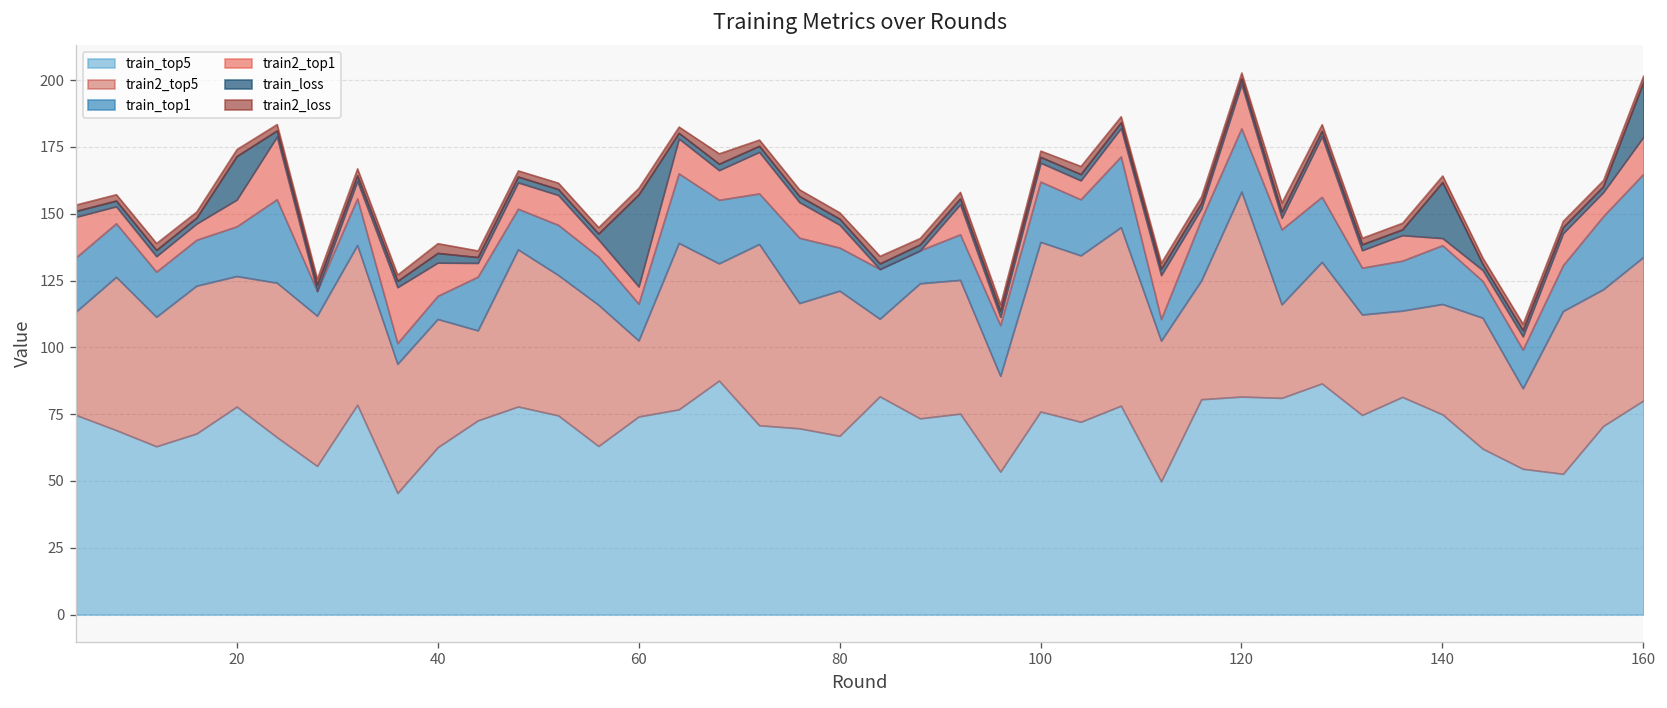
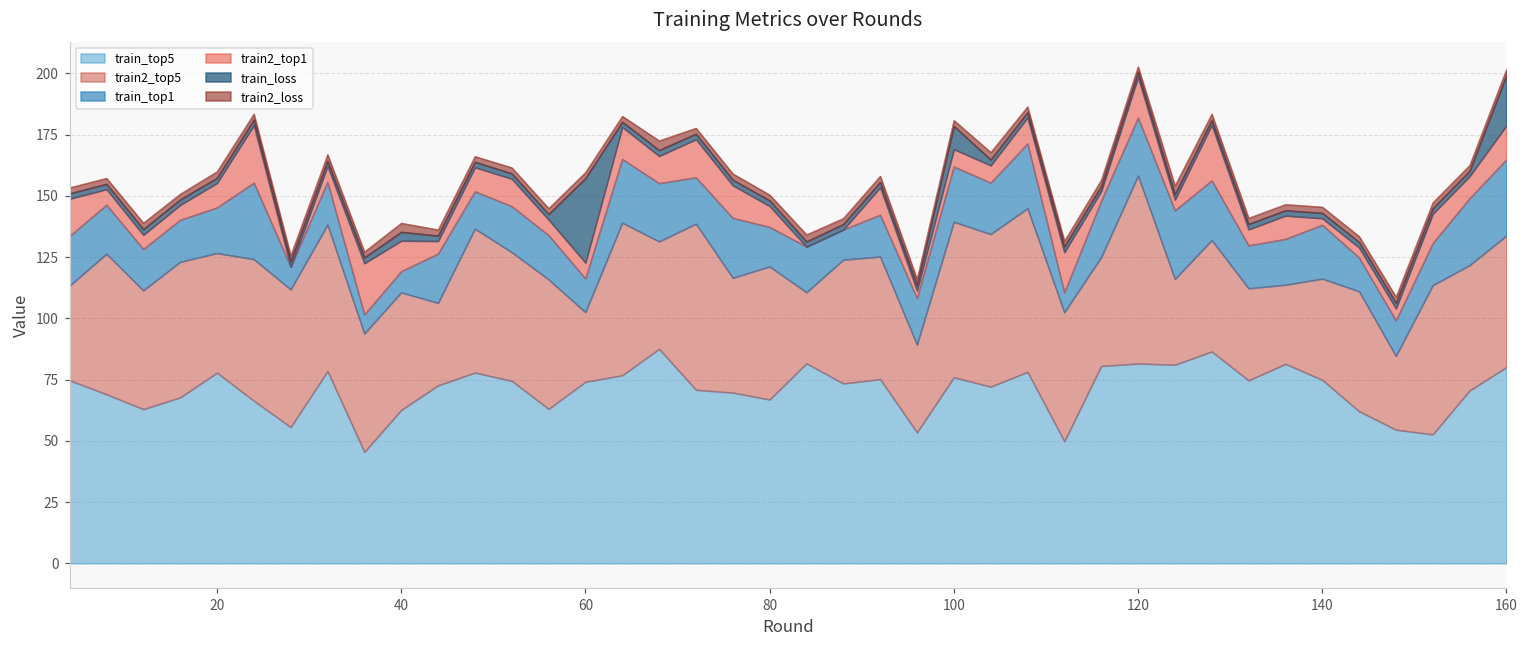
  {
    "train_loss": {
-     "20": 16,
+     "20": 2,
      "40": 4,
      "60": 34,
      "80": 2,
-     "100": 2,
+     "100": 9,
      "120": 2,
-     "140": 21,
+     "140": 2,
      "160": 20
    }
  }
